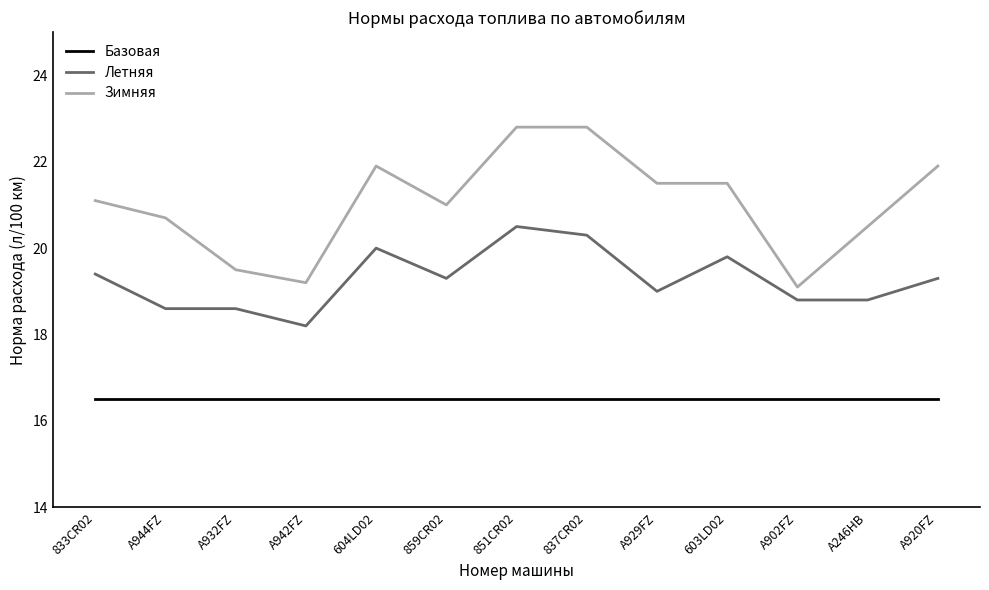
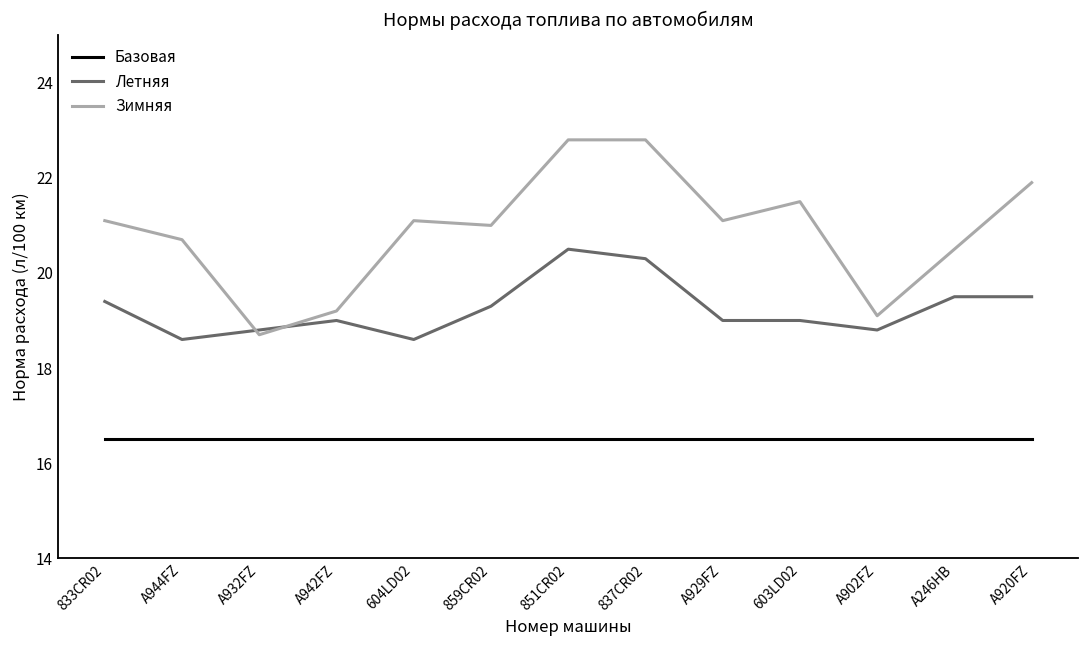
  {
    "Базовая": {
      "833CR02": 16.5,
      "А944FZ": 16.5,
      "А932FZ": 16.5,
      "А942FZ": 16.5,
      "604LD02": 16.5,
      "859CR02": 16.5,
      "851CR02": 16.5,
      "837CR02": 16.5,
      "А929FZ": 16.5,
      "603LD02": 16.5,
      "А902FZ": 16.5,
      "А246НВ": 16.5,
      "А920FZ": 16.5
    },
    "Летняя": {
      "833CR02": 19.4,
      "А944FZ": 18.6,
-     "А932FZ": 18.6,
-     "А942FZ": 18.2,
-     "604LD02": 20.0,
+     "А932FZ": 18.8,
+     "А942FZ": 19.0,
+     "604LD02": 18.6,
      "859CR02": 19.3,
      "851CR02": 20.5,
      "837CR02": 20.3,
      "А929FZ": 19.0,
-     "603LD02": 19.8,
+     "603LD02": 19.0,
      "А902FZ": 18.8,
-     "А246НВ": 18.8,
-     "А920FZ": 19.3
+     "А246НВ": 19.5,
+     "А920FZ": 19.5
    },
    "Зимняя": {
      "833CR02": 21.1,
      "А944FZ": 20.7,
-     "А932FZ": 19.5,
+     "А932FZ": 18.7,
      "А942FZ": 19.2,
-     "604LD02": 21.9,
+     "604LD02": 21.1,
      "859CR02": 21.0,
      "851CR02": 22.8,
      "837CR02": 22.8,
-     "А929FZ": 21.5,
+     "А929FZ": 21.1,
      "603LD02": 21.5,
      "А902FZ": 19.1,
      "А246НВ": 20.5,
      "А920FZ": 21.9
    }
  }
